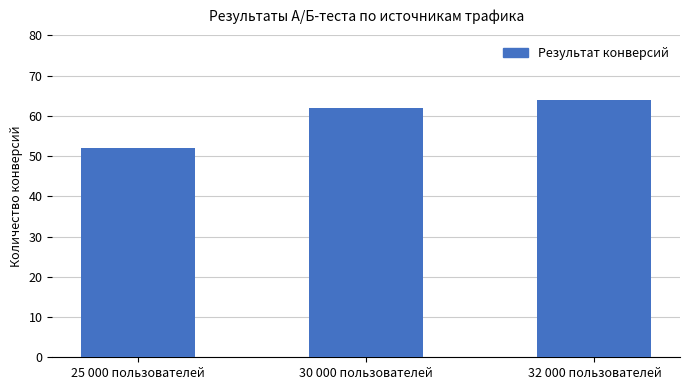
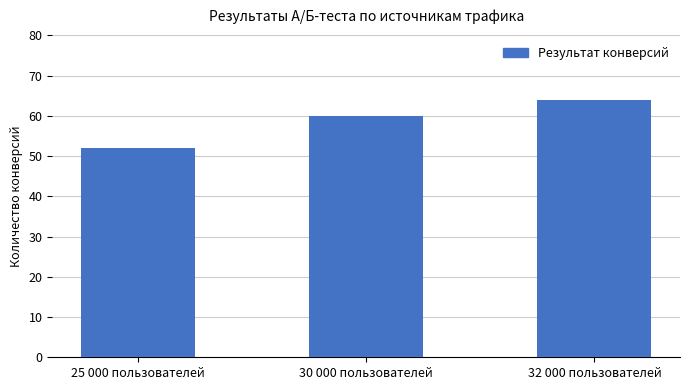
  {
    "25 000 пользователей": 52,
-   "30 000 пользователей": 62,
+   "30 000 пользователей": 60,
    "32 000 пользователей": 64
  }
